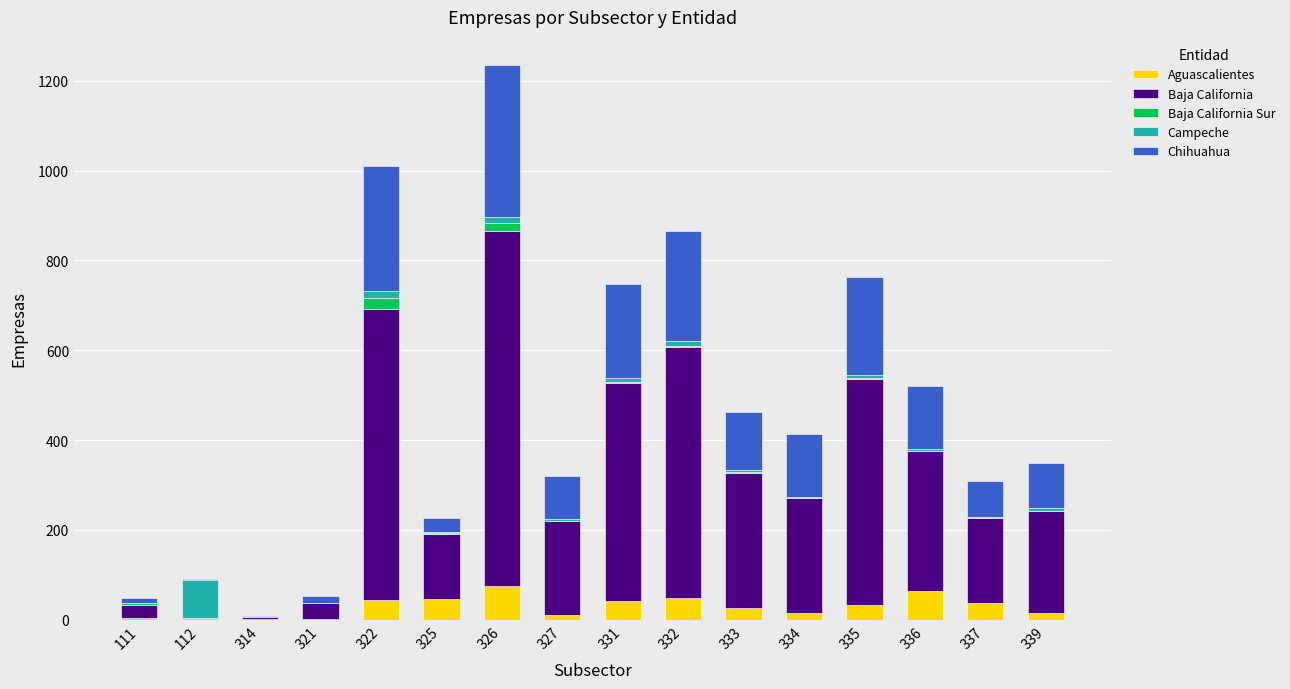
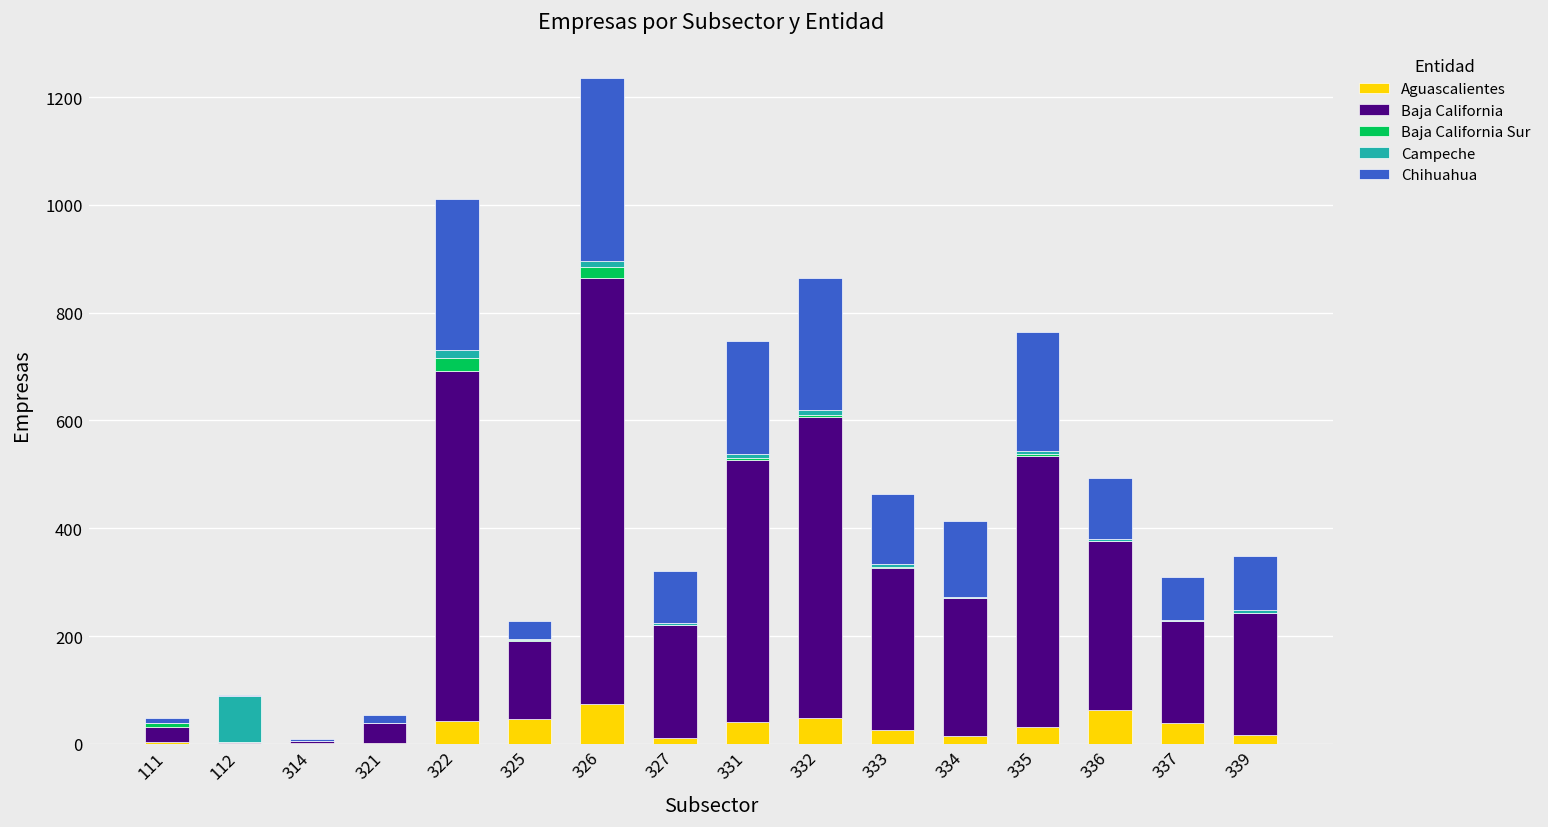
  {
    "Aguascalientes": {
      "322": 40,
      "325": 50,
      "326": 70,
      "327": 10,
      "331": 40,
      "332": 50,
      "333": 30,
      "334": 10,
      "335": 30,
      "336": 60,
      "337": 40,
      "339": 20
    },
    "Baja California": {
      "111": 30,
      "321": 40,
      "322": 650,
      "325": 140,
      "326": 790,
      "327": 210,
      "331": 490,
      "332": 560,
      "333": 300,
      "334": 260,
      "335": 500,
      "336": 310,
      "337": 190,
      "339": 230
    },
    "Baja California Sur": {
      "111": 10,
      "112": 0,
      "314": 0,
      "321": 0,
      "322": 20,
      "326": 20,
      "327": 0,
      "334": 0,
      "336": 0,
      "337": 0,
      "339": 0
    },
    "Campeche": {
      "111": 0,
      "112": 90,
      "314": 0,
      "321": 0,
      "322": 20,
      "326": 10,
      "331": 10,
      "332": 10,
      "335": 10
    },
    "Chihuahua": {
      "111": 10,
      "321": 20,
      "322": 280,
      "325": 30,
      "326": 340,
      "327": 100,
      "331": 210,
      "332": 250,
      "333": 130,
      "334": 140,
      "335": 220,
-     "336": 140,
+     "336": 110,
      "337": 80,
      "339": 100
    }
  }
